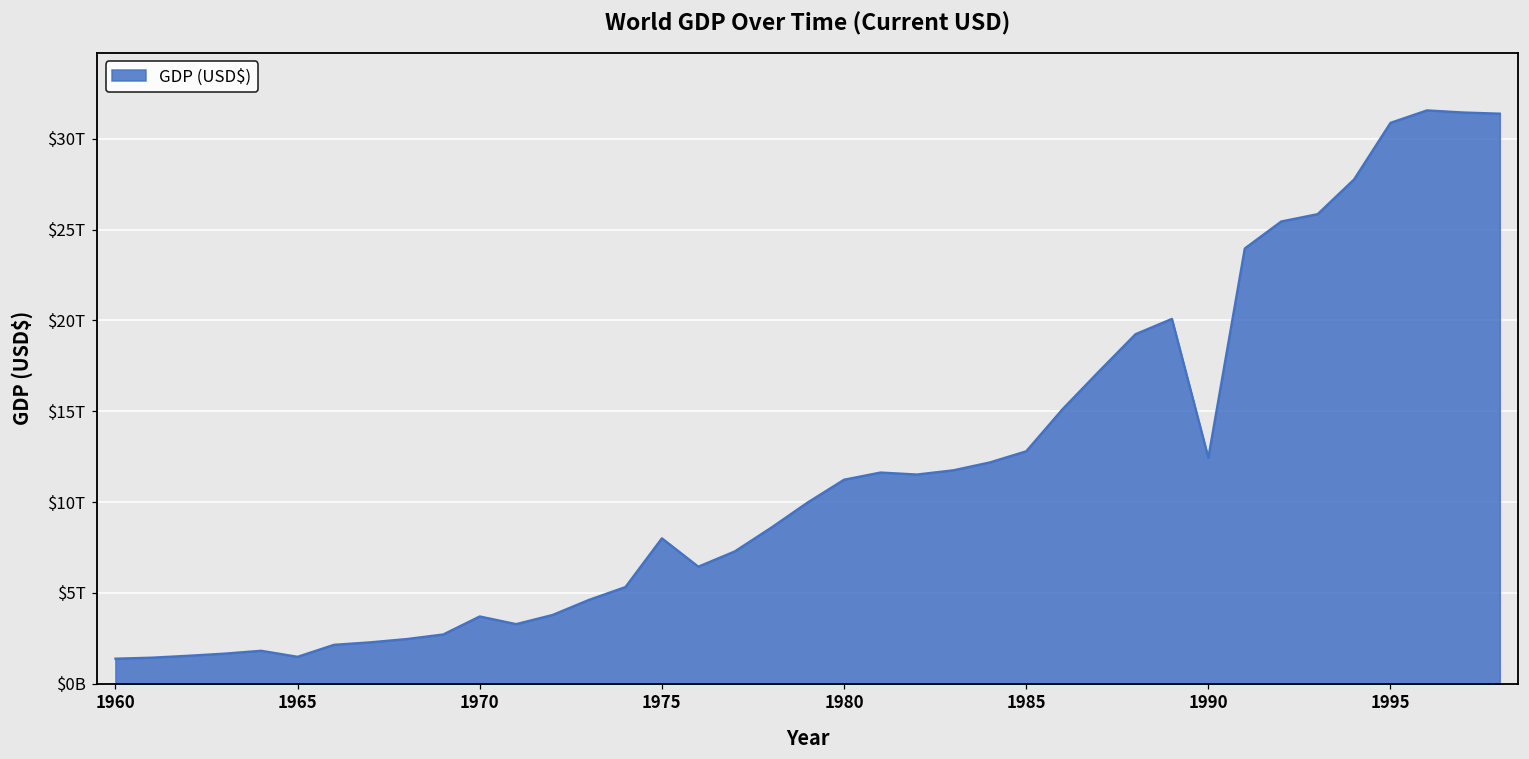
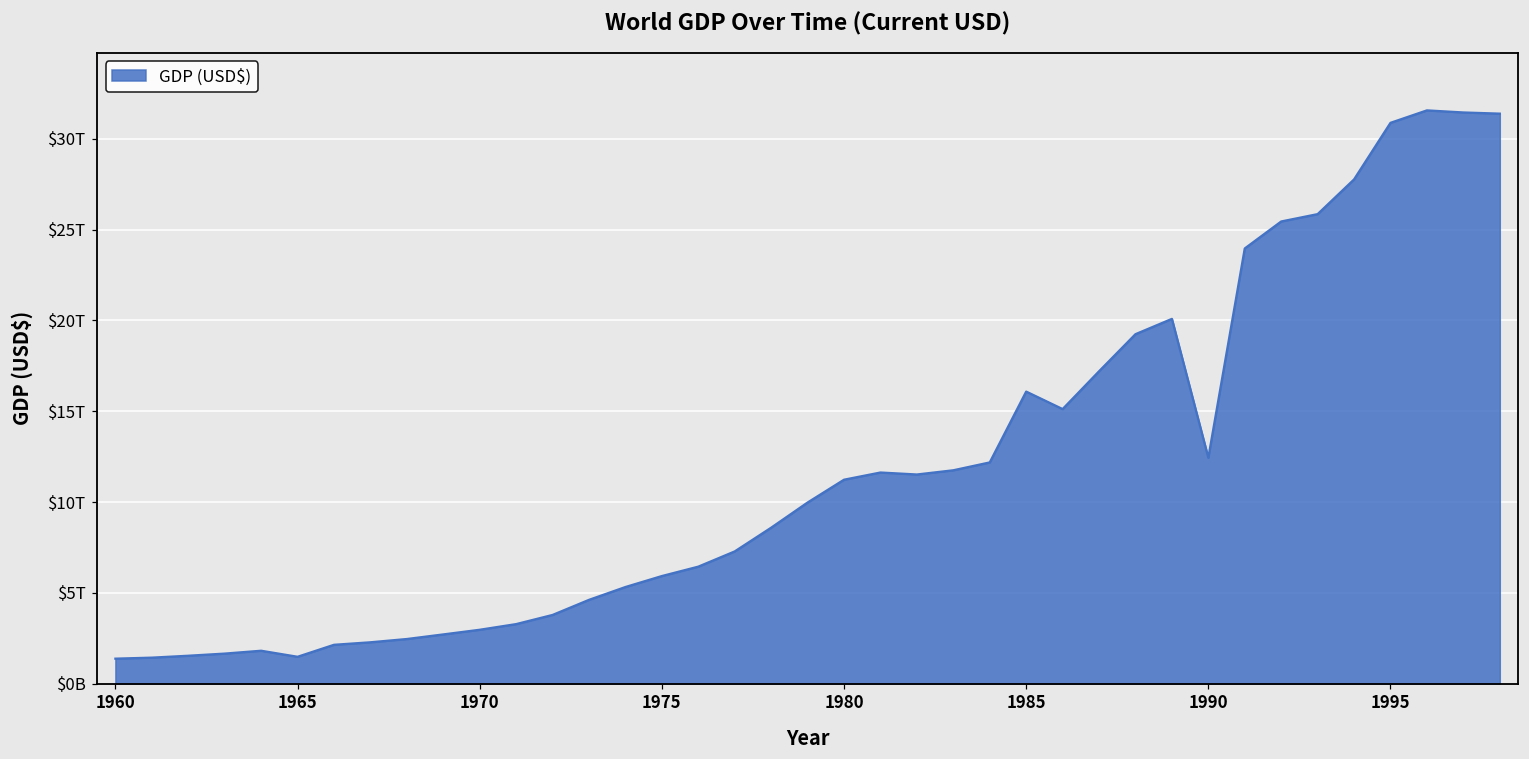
  {
    "1960": "$1.4T",
    "1965": "$1.5T",
-   "1970": "$3.7T",
-   "1975": "$8.0T",
+   "1970": "$3.0T",
+   "1975": "$5.9T",
    "1980": "$11.2T",
-   "1985": "$12.8T",
+   "1985": "$16.1T",
    "1990": "$12.4T",
    "1995": "$30.9T"
  }
